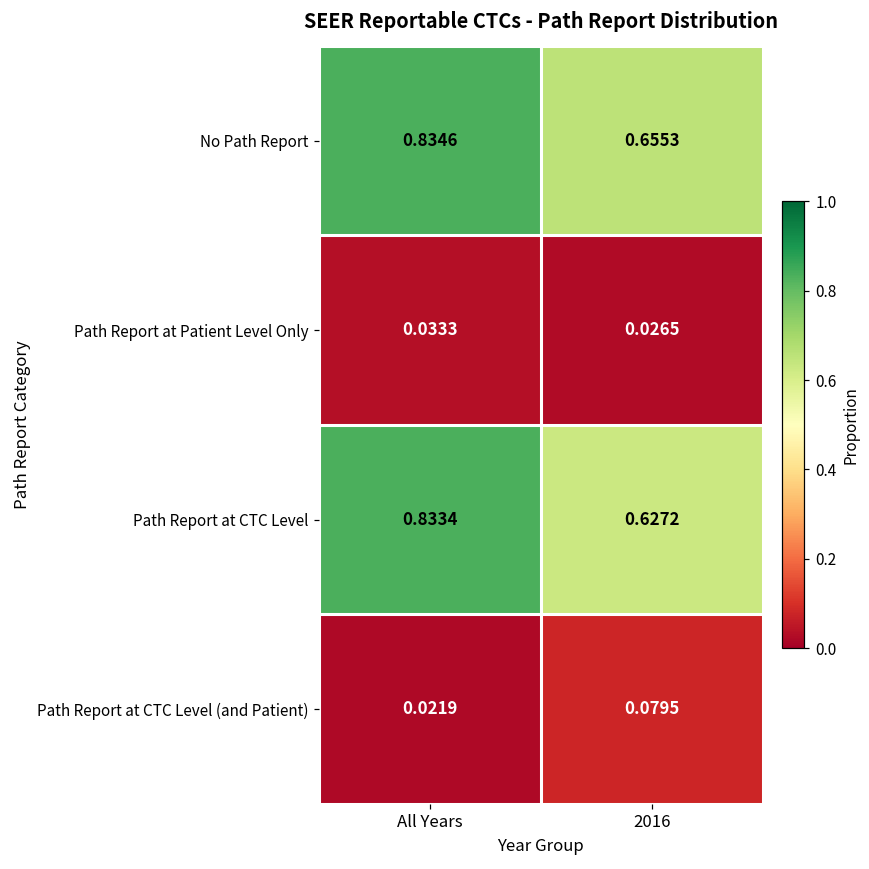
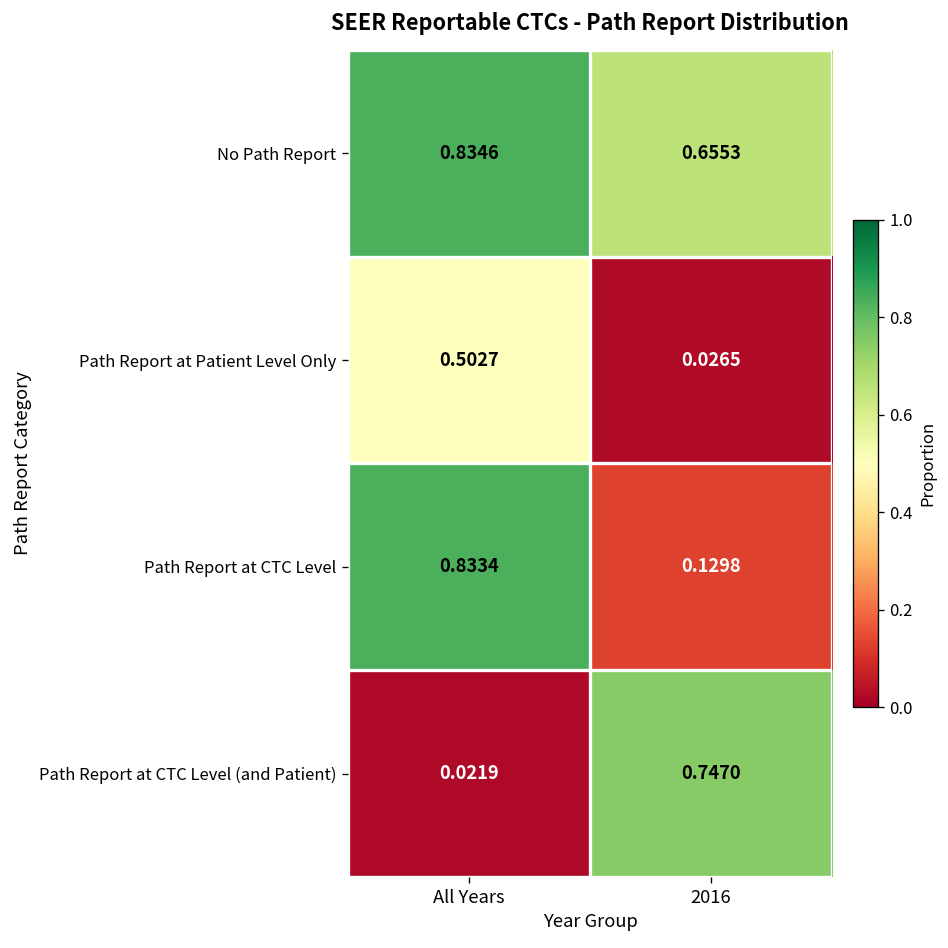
  {
    "No Path Report": {
      "All Years": 0.8346,
      "2016": 0.6553
    },
    "Path Report at Patient Level Only": {
-     "All Years": 0.0333,
+     "All Years": 0.5027,
      "2016": 0.0265
    },
    "Path Report at CTC Level": {
      "All Years": 0.8334,
-     "2016": 0.6272
+     "2016": 0.1298
    },
    "Path Report at CTC Level (and Patient)": {
      "All Years": 0.0219,
-     "2016": 0.0795
+     "2016": 0.7470
    }
  }
